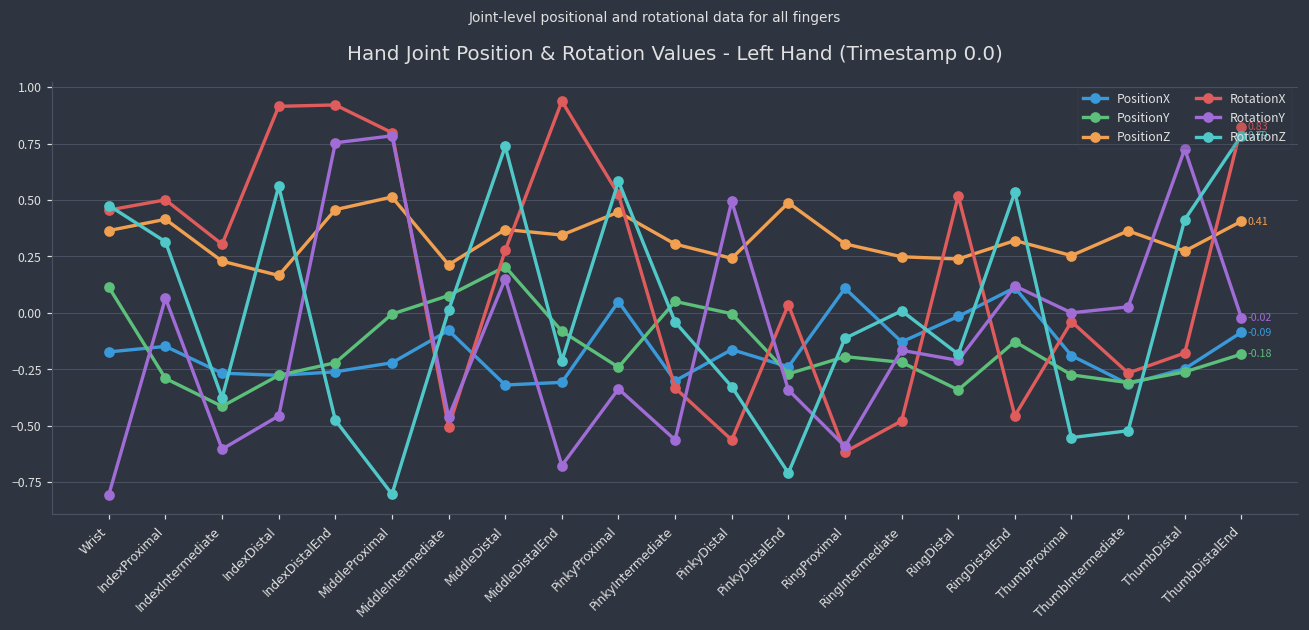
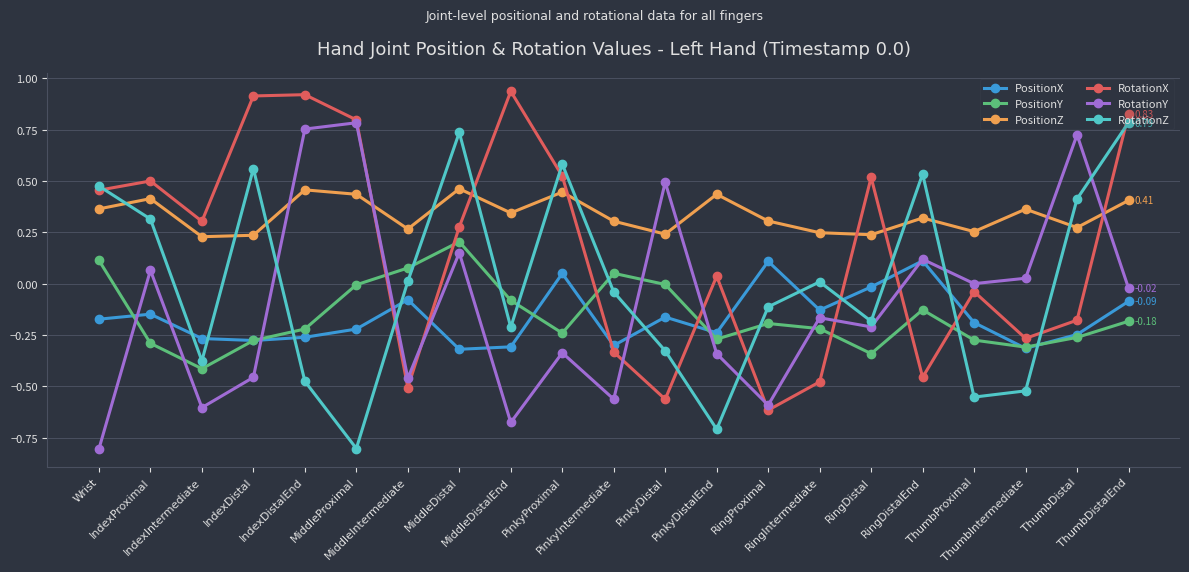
  {
    "PositionY": {
      "ThumbDistalEnd": -0.18
    },
    "PositionZ": {
      "Wrist": 0.36,
      "IndexProximal": 0.41,
      "IndexIntermediate": 0.23,
-     "IndexDistal": 0.17,
+     "IndexDistal": 0.24,
      "IndexDistalEnd": 0.46,
-     "MiddleProximal": 0.51,
-     "MiddleIntermediate": 0.21,
-     "MiddleDistal": 0.37,
+     "MiddleProximal": 0.44,
+     "MiddleIntermediate": 0.27,
+     "MiddleDistal": 0.46,
      "MiddleDistalEnd": 0.34,
      "PinkyProximal": 0.45,
      "PinkyIntermediate": 0.30,
      "PinkyDistal": 0.24,
-     "PinkyDistalEnd": 0.49,
+     "PinkyDistalEnd": 0.44,
      "RingProximal": 0.31,
      "RingIntermediate": 0.25,
      "RingDistal": 0.24,
      "RingDistalEnd": 0.32,
      "ThumbProximal": 0.25,
      "ThumbIntermediate": 0.36,
      "ThumbDistal": 0.27
    },
    "RotationX": {
      "Wrist": 0.46,
      "IndexProximal": 0.50,
      "IndexIntermediate": 0.30,
      "IndexDistal": 0.91,
      "IndexDistalEnd": 0.92,
      "MiddleProximal": 0.80,
      "MiddleIntermediate": -0.51,
      "MiddleDistal": 0.28,
      "MiddleDistalEnd": 0.94,
      "PinkyProximal": 0.52,
      "PinkyIntermediate": -0.33,
      "PinkyDistal": -0.56,
      "PinkyDistalEnd": 0.04,
      "RingProximal": -0.62,
      "RingIntermediate": -0.48,
      "RingDistal": 0.52,
      "RingDistalEnd": -0.46,
      "ThumbProximal": -0.04,
      "ThumbIntermediate": -0.27,
      "ThumbDistal": -0.18
    },
    "RotationY": {
      "ThumbDistalEnd": -0.02
    }
  }
